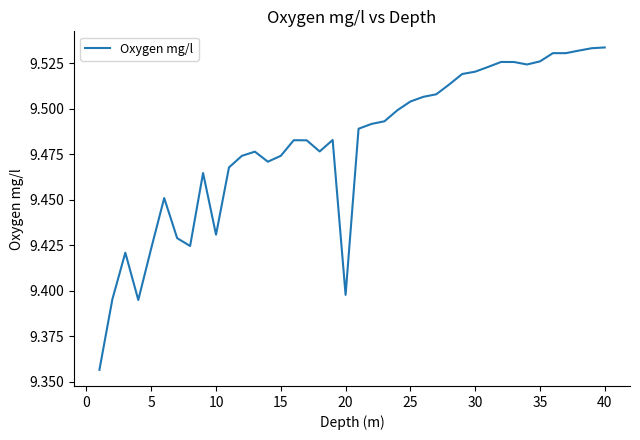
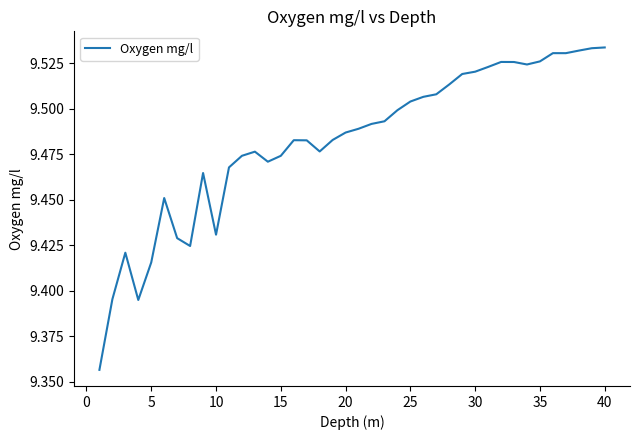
  {
-   "5": 9.423,
+   "5": 9.415,
    "10": 9.431,
    "15": 9.474,
-   "20": 9.398,
+   "20": 9.487,
    "25": 9.504,
    "30": 9.520,
    "35": 9.526,
    "40": 9.534
  }
